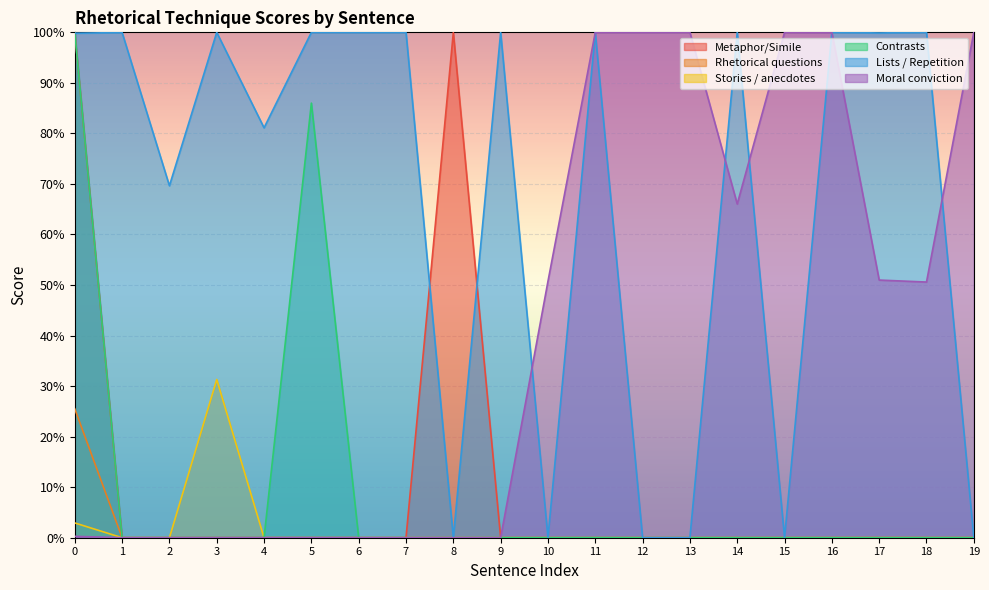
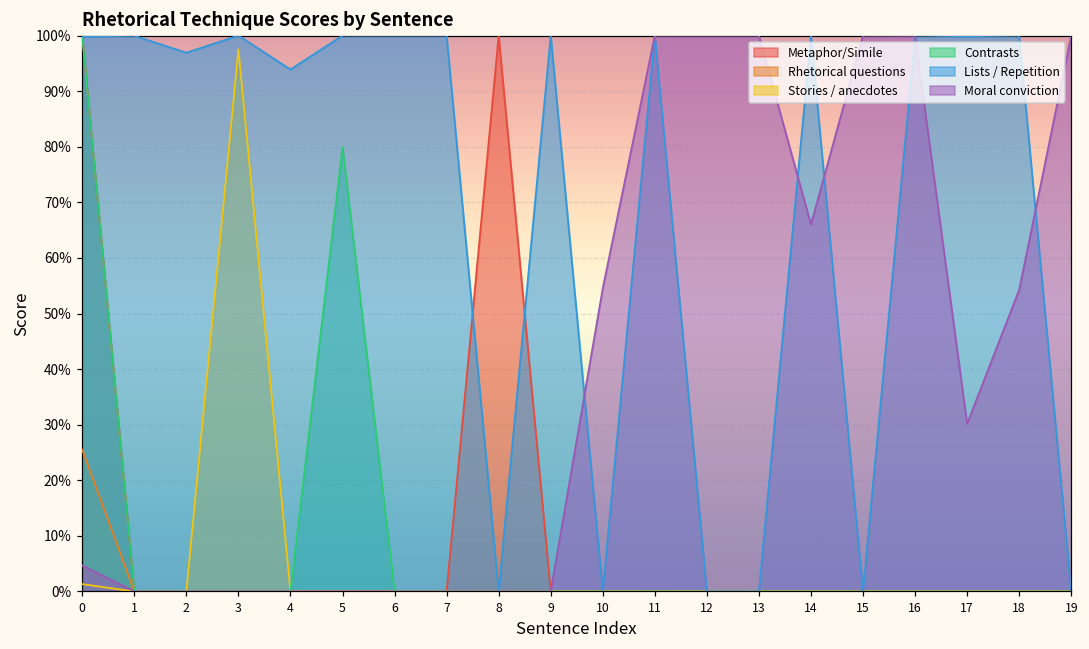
  {
    "Stories / anecdotes": {
-     "0": "3%",
-     "3": "31%"
+     "0": "1%",
+     "3": "98%"
    },
    "Contrasts": {
-     "5": "86%"
+     "5": "80%"
    },
    "Lists / Repetition": {
      "1": "100%",
-     "2": "70%",
+     "2": "97%",
      "3": "100%",
-     "4": "81%",
+     "4": "94%",
      "5": "100%",
      "6": "100%",
      "7": "100%",
      "9": "100%",
      "14": "100%",
      "17": "100%",
      "18": "100%"
    },
    "Moral conviction": {
-     "0": "0%",
-     "10": "51%",
+     "0": "5%",
+     "10": "54%",
      "12": "100%",
      "13": "100%",
      "14": "66%",
      "15": "100%",
-     "17": "51%",
-     "18": "51%",
+     "17": "30%",
+     "18": "54%",
      "19": "100%"
    }
  }
